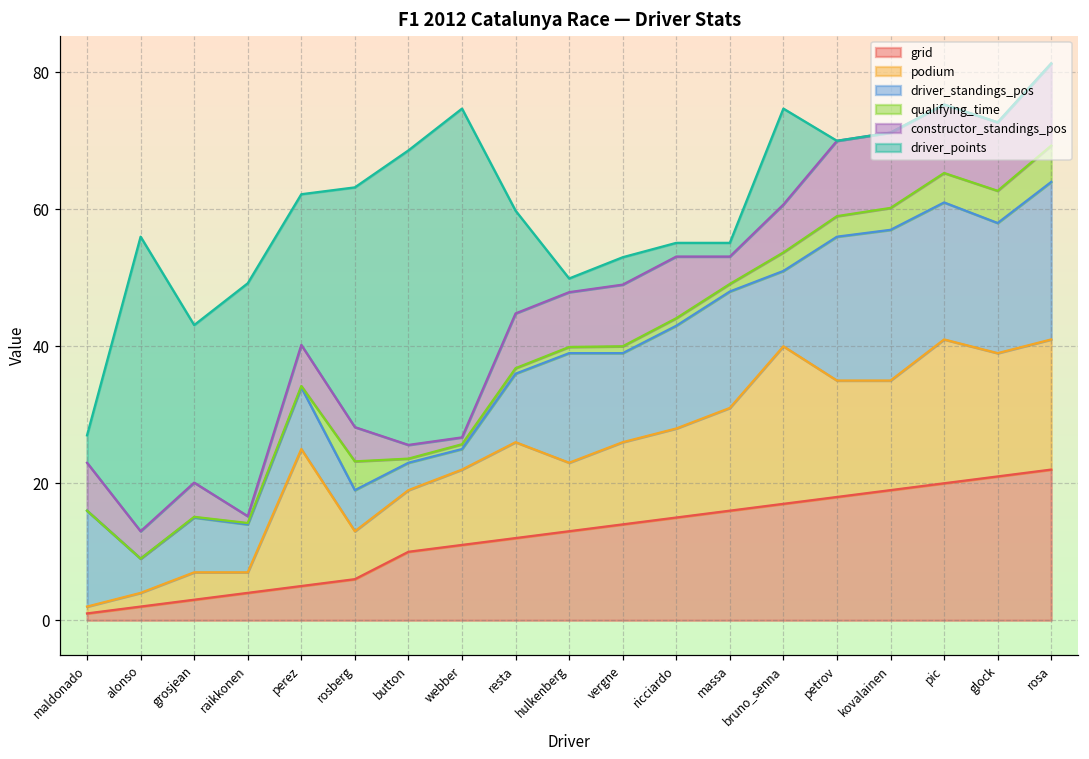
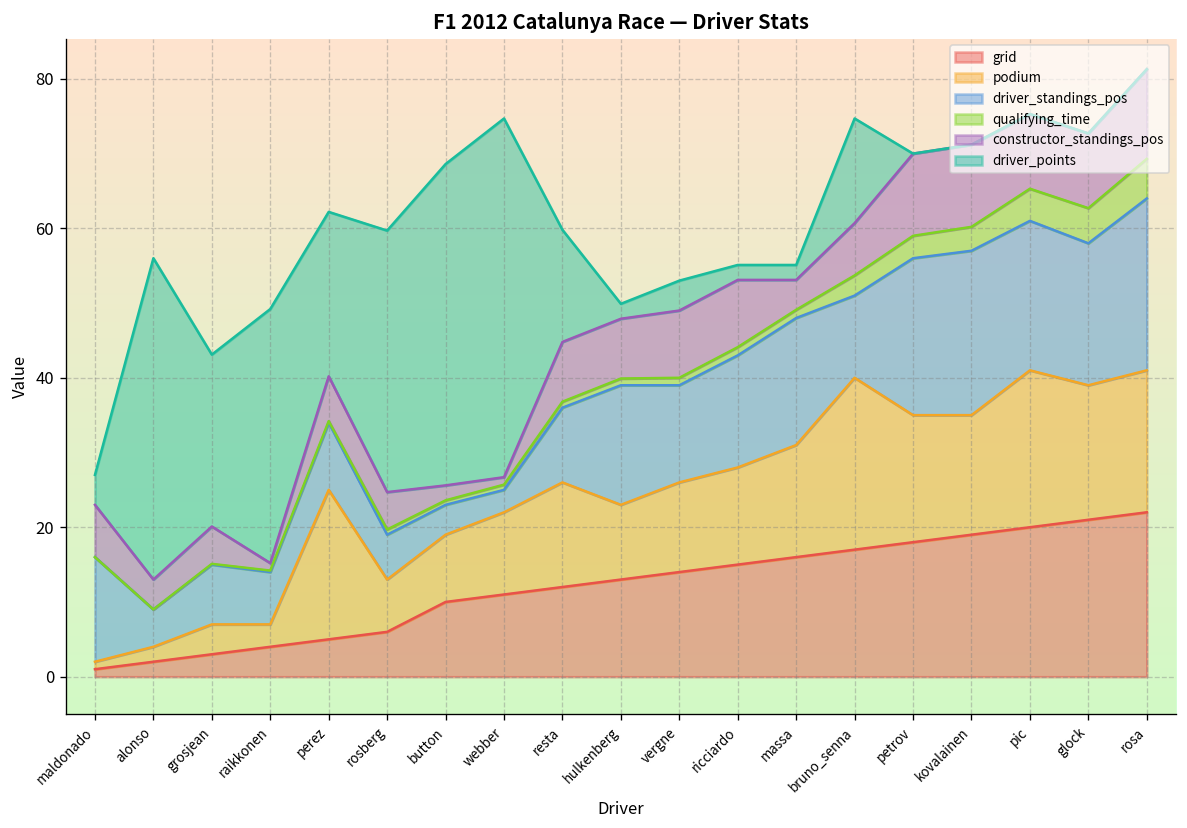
  {
    "grid": {
      "maldonado": 1,
      "alonso": 2,
      "grosjean": 3,
      "raikkonen": 4,
      "perez": 5,
      "rosberg": 6,
      "button": 10,
      "webber": 11,
      "resta": 12,
      "hulkenberg": 13,
      "vergne": 14,
      "ricciardo": 15,
      "massa": 16,
      "bruno_senna": 17,
      "petrov": 18,
      "kovalainen": 19,
      "pic": 20,
      "glock": 21,
      "rosa": 22
    },
    "podium": {
      "maldonado": 1,
      "alonso": 2,
      "grosjean": 4,
      "raikkonen": 3,
      "perez": 20,
      "rosberg": 7,
      "button": 9,
      "webber": 11,
      "resta": 14,
      "hulkenberg": 10,
      "vergne": 12,
      "ricciardo": 13,
      "massa": 15,
      "bruno_senna": 23,
      "petrov": 17,
      "kovalainen": 16,
      "pic": 21,
      "glock": 18,
      "rosa": 19
    },
    "driver_standings_pos": {
      "rosberg": 6,
      "button": 4,
      "webber": 3,
      "resta": 10,
      "hulkenberg": 16,
      "vergne": 13,
      "ricciardo": 15,
      "massa": 17,
      "bruno_senna": 11,
      "petrov": 21,
      "kovalainen": 22,
      "pic": 20,
      "glock": 19,
      "rosa": 23
    },
    "qualifying_time": {
-     "rosberg": 4,
+     "rosberg": 1,
      "button": 1,
      "webber": 1,
      "resta": 1,
      "hulkenberg": 1,
      "vergne": 1,
      "ricciardo": 1,
      "massa": 1,
      "bruno_senna": 3,
      "petrov": 3,
      "kovalainen": 3,
      "pic": 4,
      "glock": 5
    },
    "constructor_standings_pos": {
      "maldonado": 7,
      "alonso": 4,
      "grosjean": 5,
      "raikkonen": 1,
      "perez": 6,
      "rosberg": 5,
      "button": 2,
      "webber": 1,
      "resta": 8,
      "hulkenberg": 8,
      "vergne": 9,
      "ricciardo": 9,
      "massa": 4,
      "bruno_senna": 7
    },
    "driver_points": {
      "maldonado": 4,
      "alonso": 43,
      "grosjean": 23,
      "raikkonen": 34,
      "perez": 22,
      "rosberg": 35,
      "button": 43,
      "webber": 48,
      "resta": 15,
      "hulkenberg": 2,
      "vergne": 4,
      "ricciardo": 2,
      "massa": 2,
      "bruno_senna": 14
    }
  }
